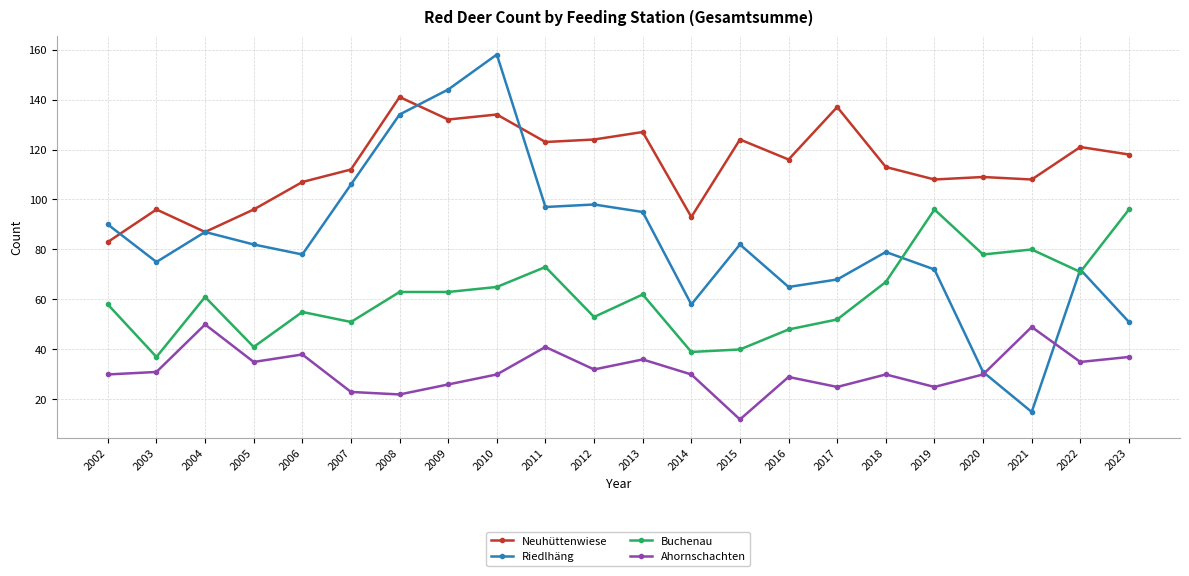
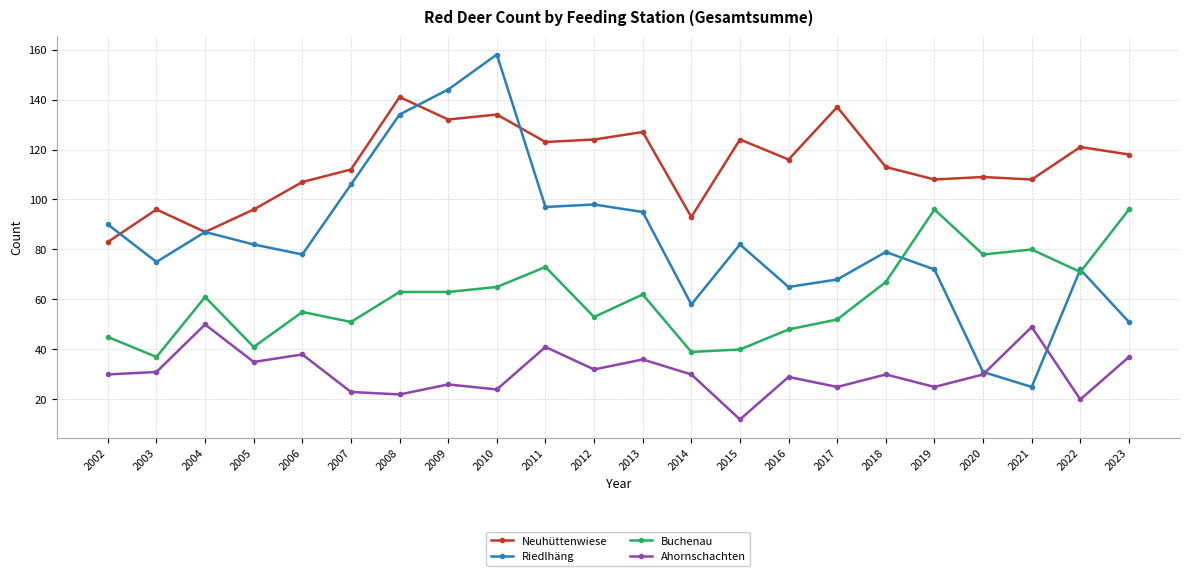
  {
    "Neuhüttenwiese": {
      "2002": 83,
      "2003": 96,
      "2005": 96,
      "2006": 107,
      "2007": 112,
      "2008": 141,
      "2009": 132,
      "2010": 134,
      "2011": 123,
      "2012": 124,
      "2013": 127,
      "2014": 93,
      "2015": 124,
      "2016": 116,
      "2017": 137,
      "2018": 113,
      "2019": 108,
      "2020": 109,
      "2021": 108,
      "2022": 121,
      "2023": 118
    },
    "Riedlhäng": {
      "2002": 90,
      "2003": 75,
      "2005": 82,
      "2006": 78,
      "2007": 106,
      "2008": 134,
      "2009": 144,
      "2010": 158,
      "2011": 97,
      "2012": 98,
      "2013": 95,
      "2014": 58,
      "2015": 82,
      "2016": 65,
      "2017": 68,
      "2018": 79,
      "2019": 72,
-     "2021": 15,
+     "2021": 25,
      "2023": 51
    },
    "Buchenau": {
-     "2002": 58,
+     "2002": 45,
      "2003": 37,
      "2004": 61,
      "2005": 41,
      "2006": 55,
      "2007": 51,
      "2008": 63,
      "2009": 63,
      "2010": 65,
      "2011": 73,
      "2012": 53,
      "2013": 62,
      "2014": 39,
      "2015": 40,
      "2016": 48,
      "2017": 52,
      "2018": 67,
      "2019": 96,
      "2020": 78,
      "2021": 80,
      "2023": 96
    },
    "Ahornschachten": {
      "2002": 30,
      "2003": 31,
      "2004": 50,
      "2005": 35,
      "2006": 38,
      "2007": 23,
      "2008": 22,
      "2009": 26,
-     "2010": 30,
+     "2010": 24,
      "2011": 41,
      "2012": 32,
      "2013": 36,
      "2014": 30,
      "2015": 12,
      "2016": 29,
      "2017": 25,
      "2018": 30,
      "2019": 25,
      "2021": 49,
-     "2022": 35,
+     "2022": 20,
      "2023": 37
    }
  }
